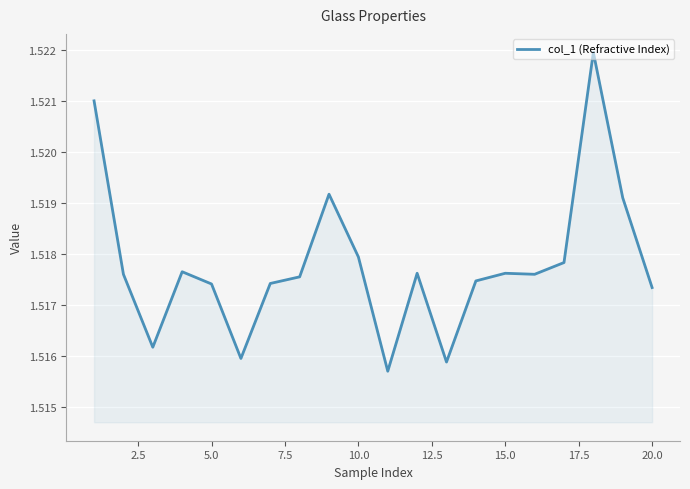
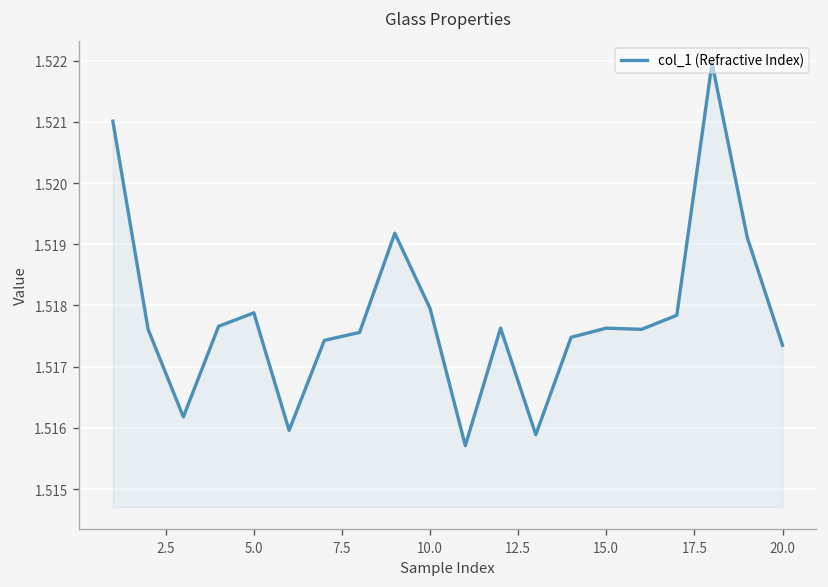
  {
-   "5.0": 1.5174,
+   "5.0": 1.5179,
    "10.0": 1.5180,
    "15.0": 1.5176,
    "20.0": 1.5174
  }
